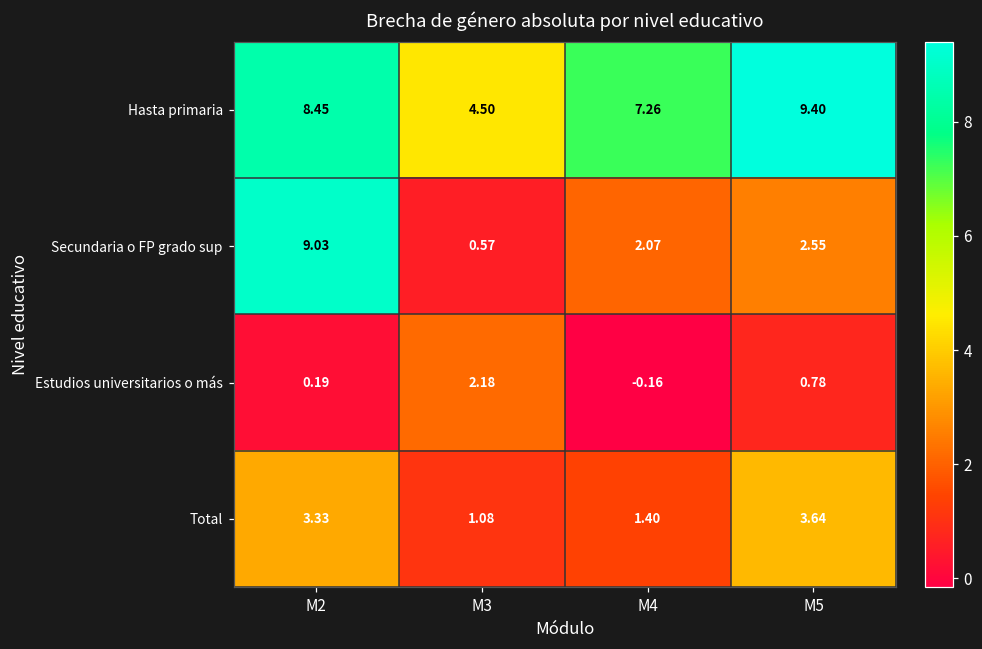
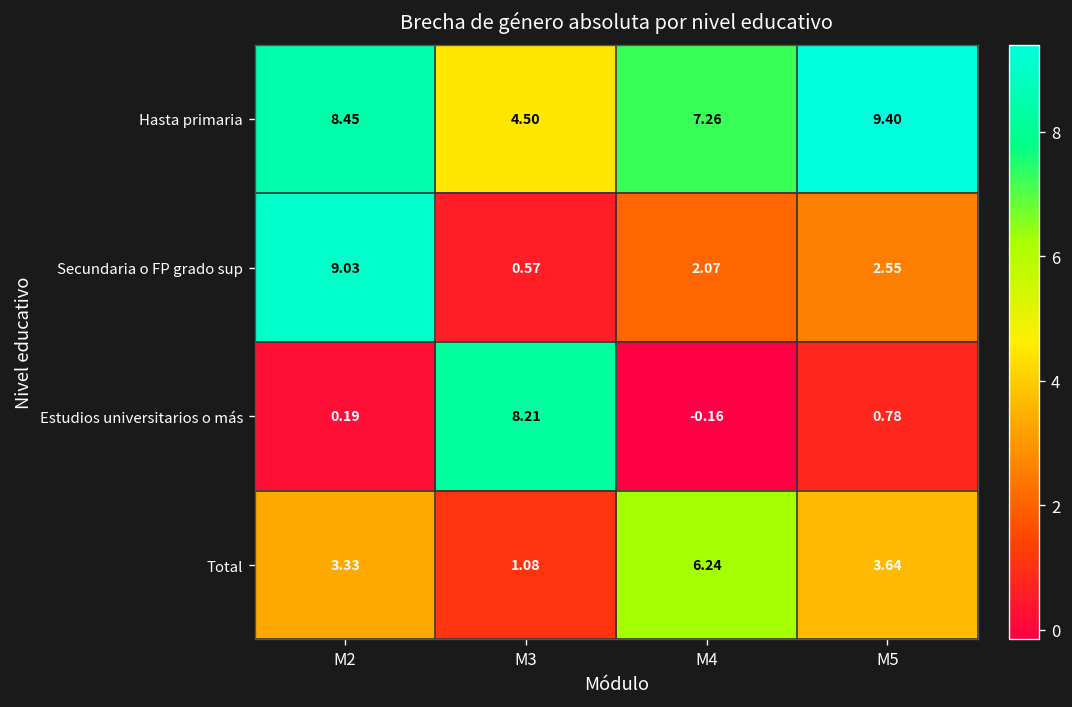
  {
    "Hasta primaria": {
      "M2": 8.45,
      "M3": 4.50,
      "M4": 7.26,
      "M5": 9.40
    },
    "Secundaria o FP grado sup": {
      "M2": 9.03,
      "M3": 0.57,
      "M4": 2.07,
      "M5": 2.55
    },
    "Estudios universitarios o más": {
      "M2": 0.19,
-     "M3": 2.18,
+     "M3": 8.21,
      "M4": -0.16,
      "M5": 0.78
    },
    "Total": {
      "M2": 3.33,
      "M3": 1.08,
-     "M4": 1.40,
+     "M4": 6.24,
      "M5": 3.64
    }
  }
